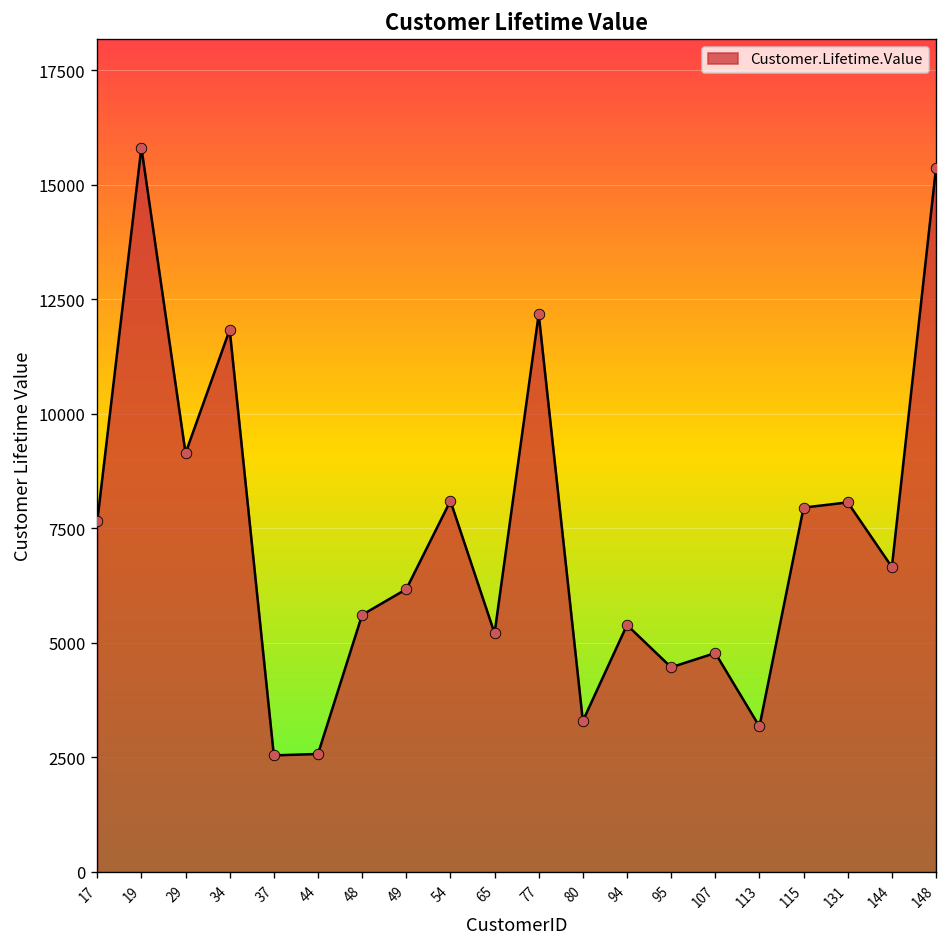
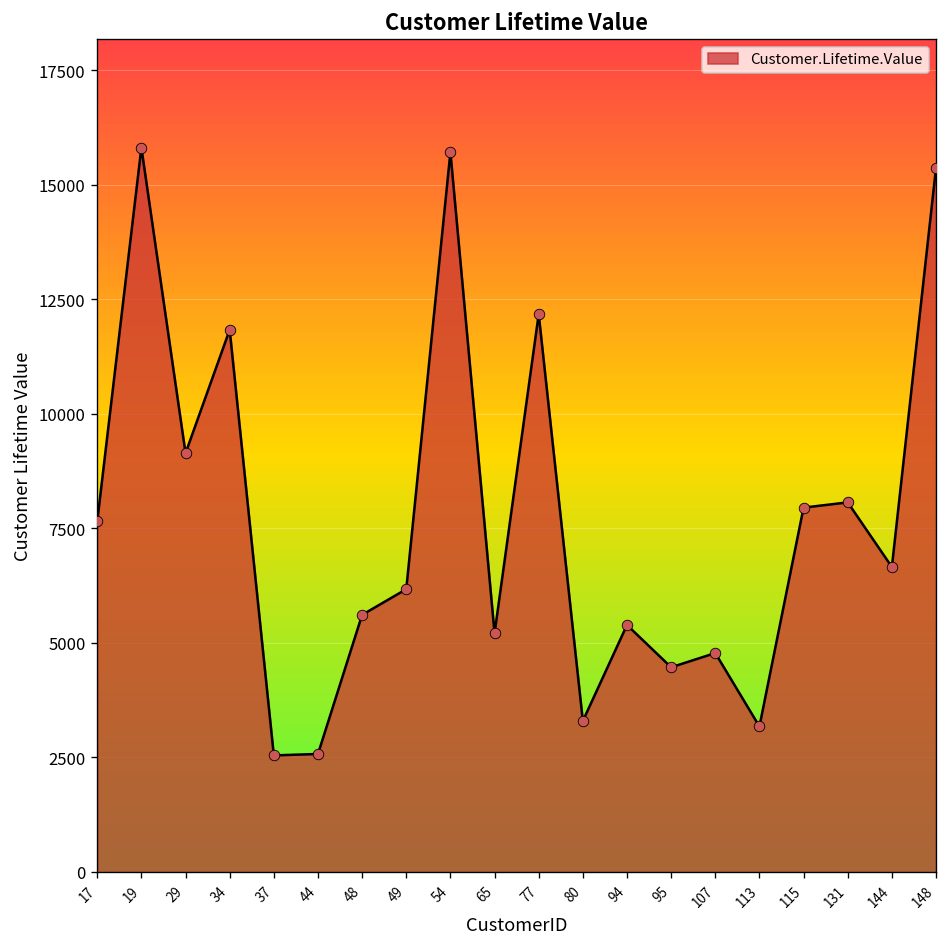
  {
    "17": 7700,
    "19": 15800,
    "29": 9100,
    "34": 11800,
    "37": 2500,
    "44": 2600,
    "48": 5600,
    "49": 6200,
-   "54": 8100,
+   "54": 15700,
    "65": 5200,
    "77": 12200,
    "80": 3300,
    "94": 5400,
    "95": 4500,
    "107": 4800,
    "113": 3200,
    "115": 8000,
    "131": 8100,
    "144": 6700,
    "148": 15400
  }
